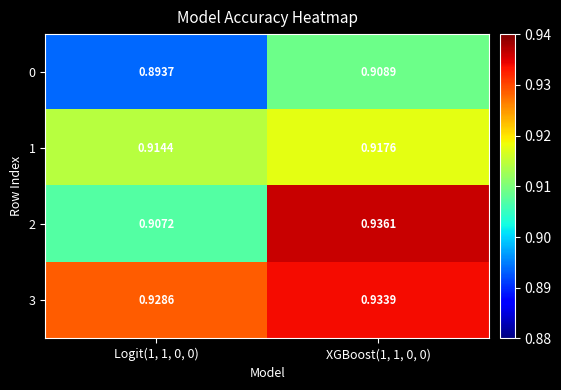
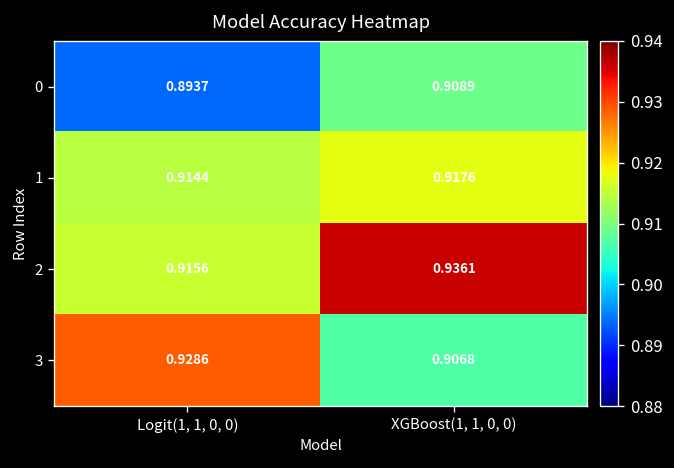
  {
    "0": {
      "Logit(1, 1, 0, 0)": 0.8937,
      "XGBoost(1, 1, 0, 0)": 0.9089
    },
    "1": {
      "Logit(1, 1, 0, 0)": 0.9144,
      "XGBoost(1, 1, 0, 0)": 0.9176
    },
    "2": {
-     "Logit(1, 1, 0, 0)": 0.9072,
+     "Logit(1, 1, 0, 0)": 0.9156,
      "XGBoost(1, 1, 0, 0)": 0.9361
    },
    "3": {
      "Logit(1, 1, 0, 0)": 0.9286,
-     "XGBoost(1, 1, 0, 0)": 0.9339
+     "XGBoost(1, 1, 0, 0)": 0.9068
    }
  }
